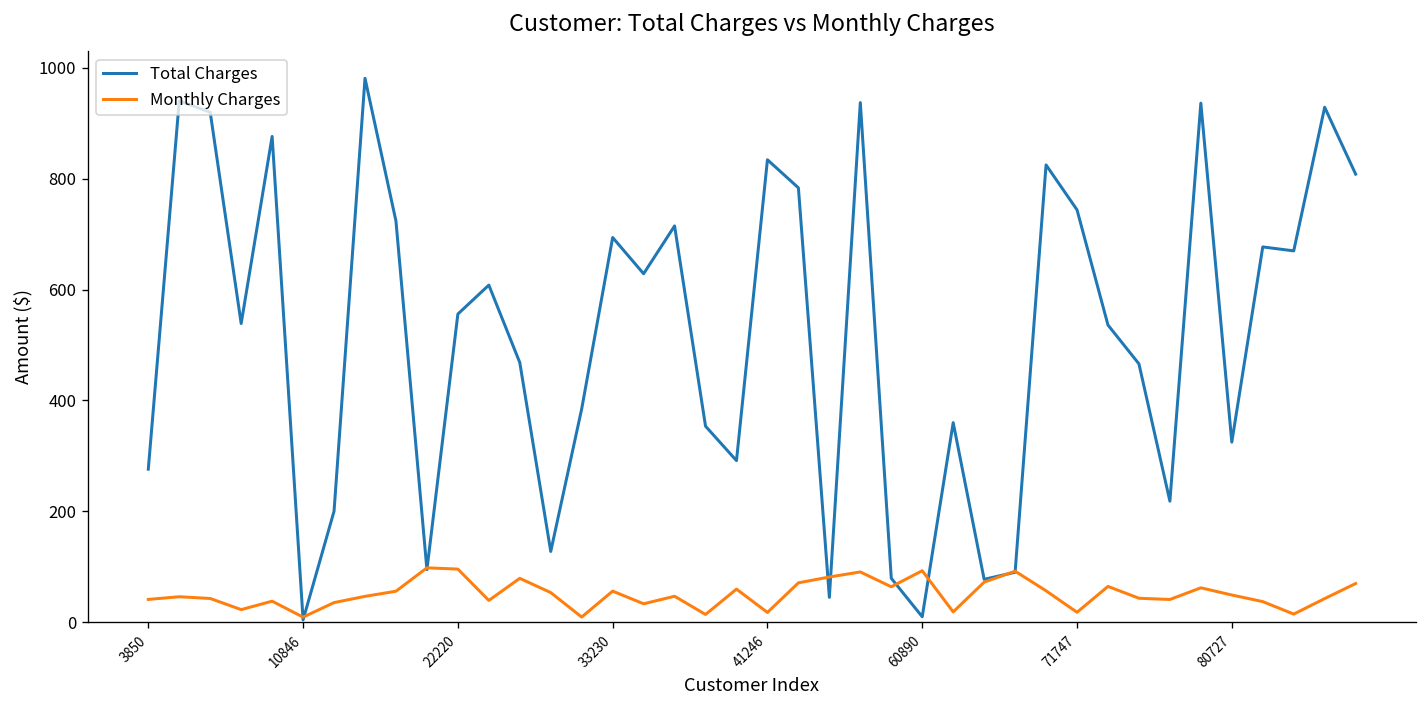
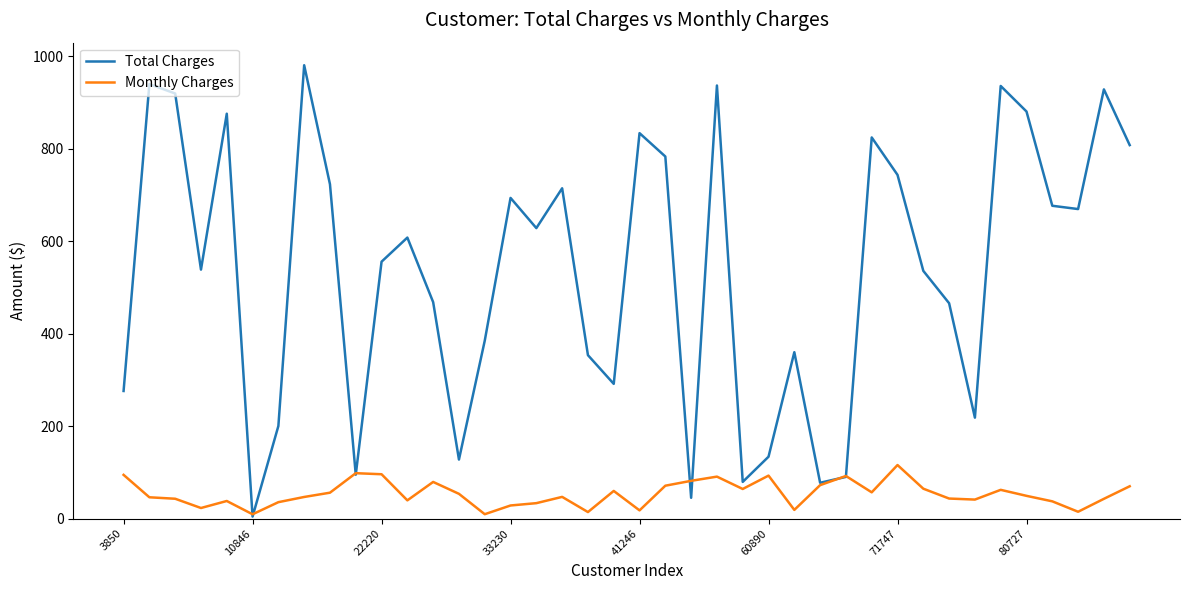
  {
    "Total Charges": {
      "3850": 280,
      "22220": 560,
      "33230": 690,
      "41246": 830,
-     "60890": 10,
+     "60890": 130,
      "71747": 740,
-     "80727": 320
+     "80727": 880
    },
    "Monthly Charges": {
-     "3850": 40,
+     "3850": 90,
      "22220": 100,
-     "33230": 60,
+     "33230": 30,
      "41246": 20,
      "60890": 90,
-     "71747": 20,
+     "71747": 120,
      "80727": 50
    }
  }
